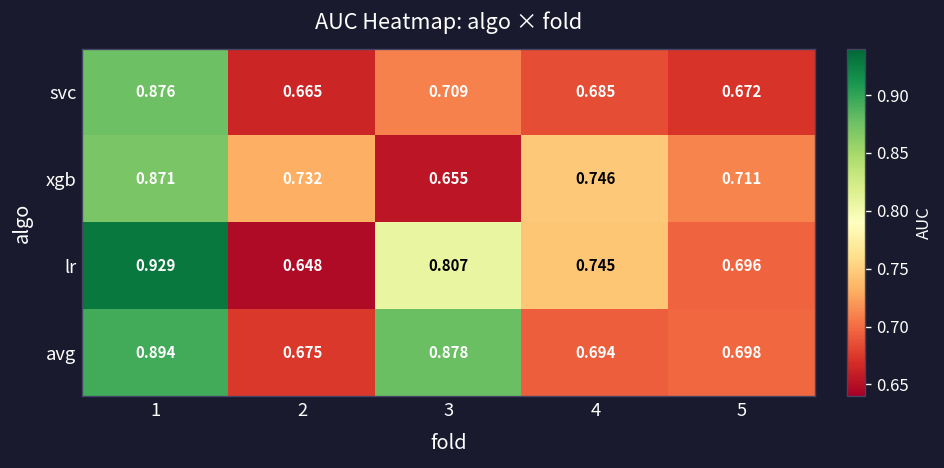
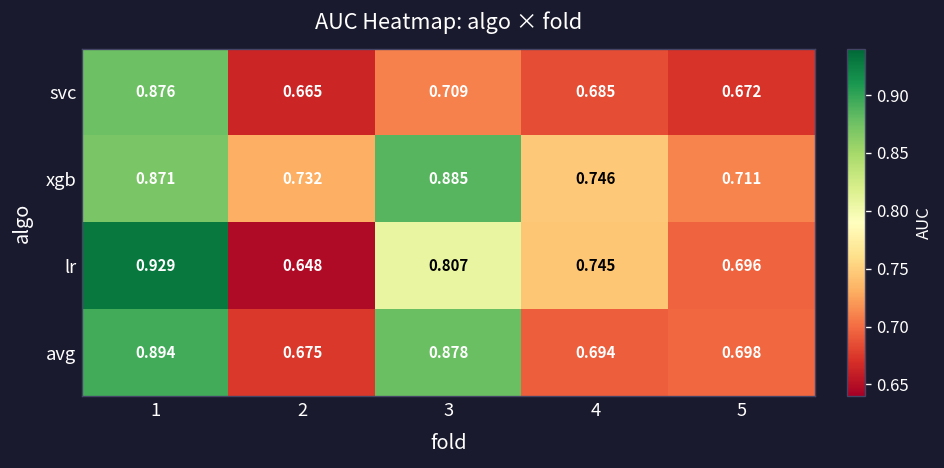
  {
    "svc": {
      "1": 0.876,
      "2": 0.665,
      "3": 0.709,
      "4": 0.685,
      "5": 0.672
    },
    "xgb": {
      "1": 0.871,
      "2": 0.732,
-     "3": 0.655,
+     "3": 0.885,
      "4": 0.746,
      "5": 0.711
    },
    "lr": {
      "1": 0.929,
      "2": 0.648,
      "3": 0.807,
      "4": 0.745,
      "5": 0.696
    },
    "avg": {
      "1": 0.894,
      "2": 0.675,
      "3": 0.878,
      "4": 0.694,
      "5": 0.698
    }
  }
